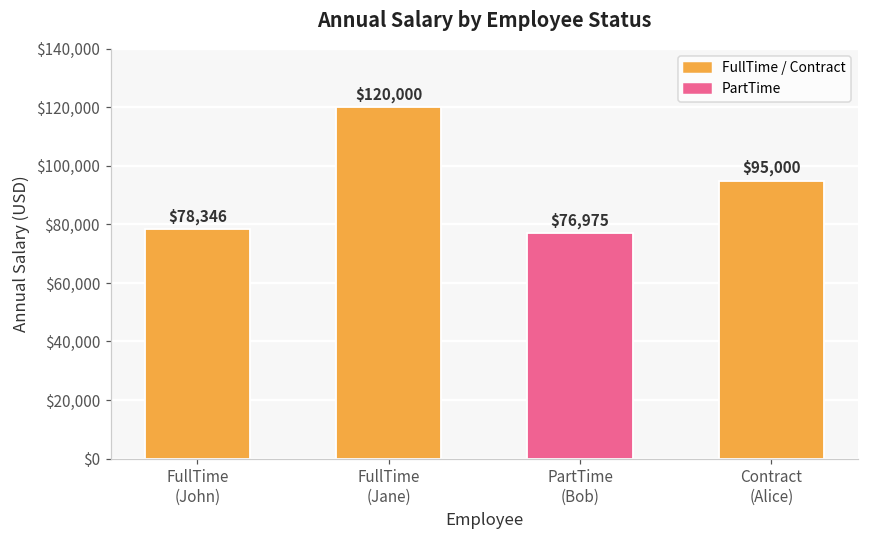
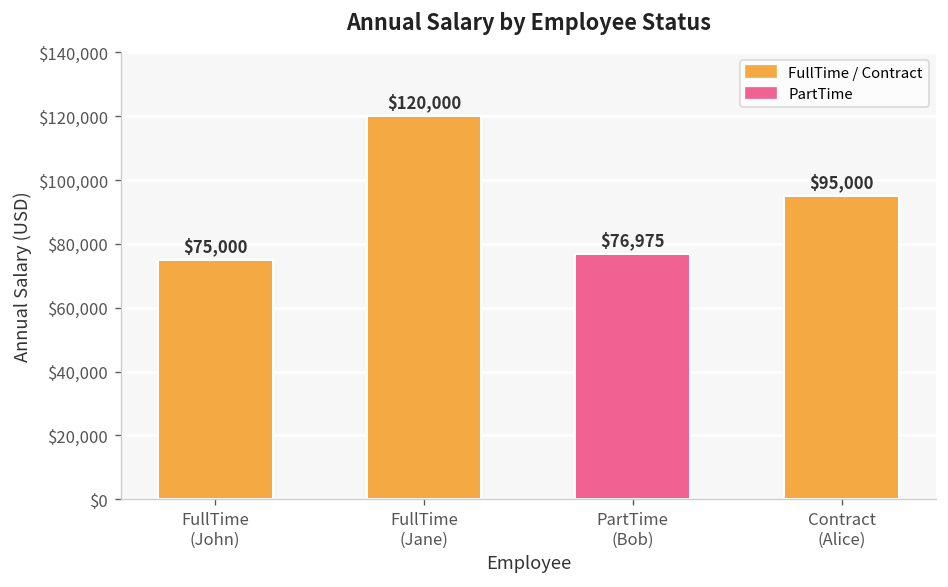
  {
-   "FullTime (John)": "$78,346",
+   "FullTime (John)": "$75,000",
    "FullTime (Jane)": "$120,000",
    "PartTime (Bob)": "$76,975",
    "Contract (Alice)": "$95,000"
  }
